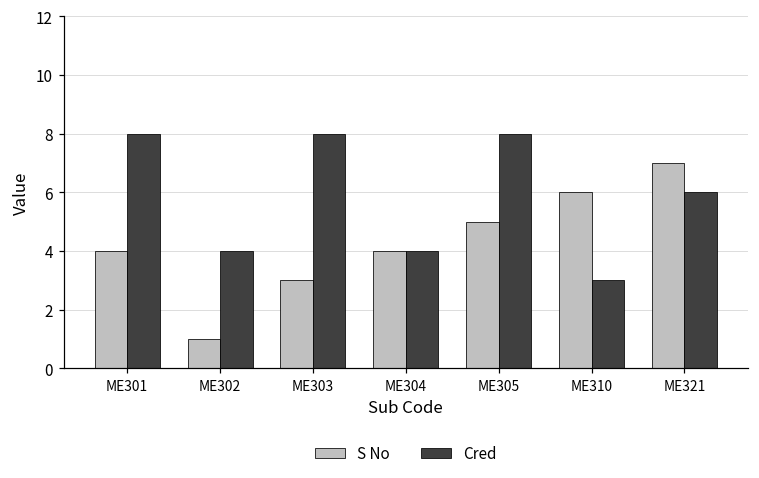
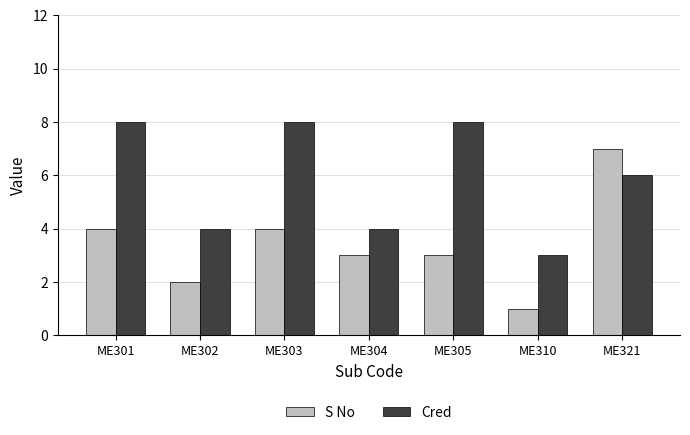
  {
    "S No": {
      "ME301": 4,
-     "ME302": 1,
-     "ME303": 3,
-     "ME304": 4,
-     "ME305": 5,
-     "ME310": 6,
+     "ME302": 2,
+     "ME303": 4,
+     "ME304": 3,
+     "ME305": 3,
+     "ME310": 1,
      "ME321": 7
    },
    "Cred": {
      "ME301": 8,
      "ME302": 4,
      "ME303": 8,
      "ME304": 4,
      "ME305": 8,
      "ME310": 3,
      "ME321": 6
    }
  }
